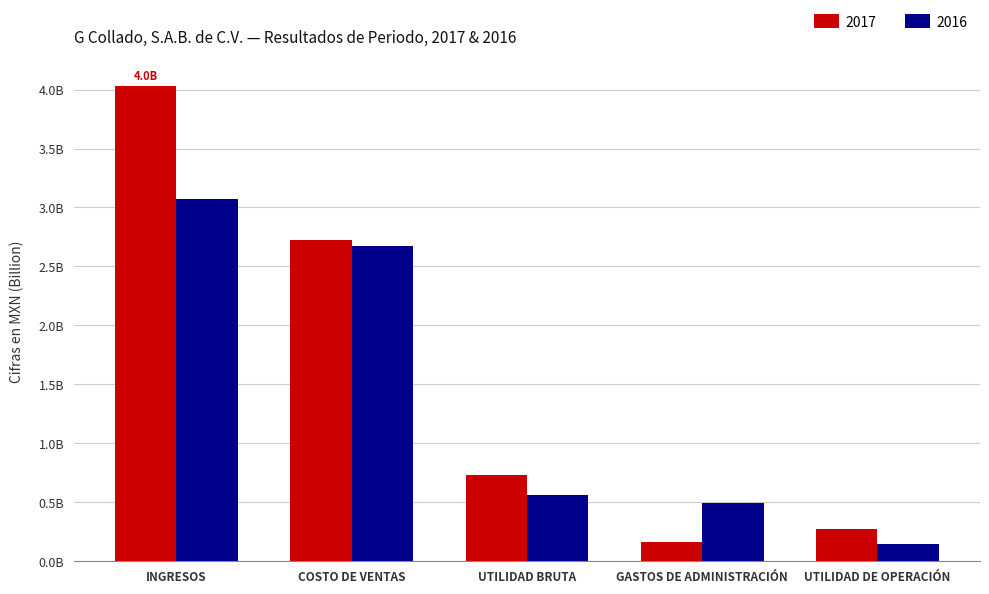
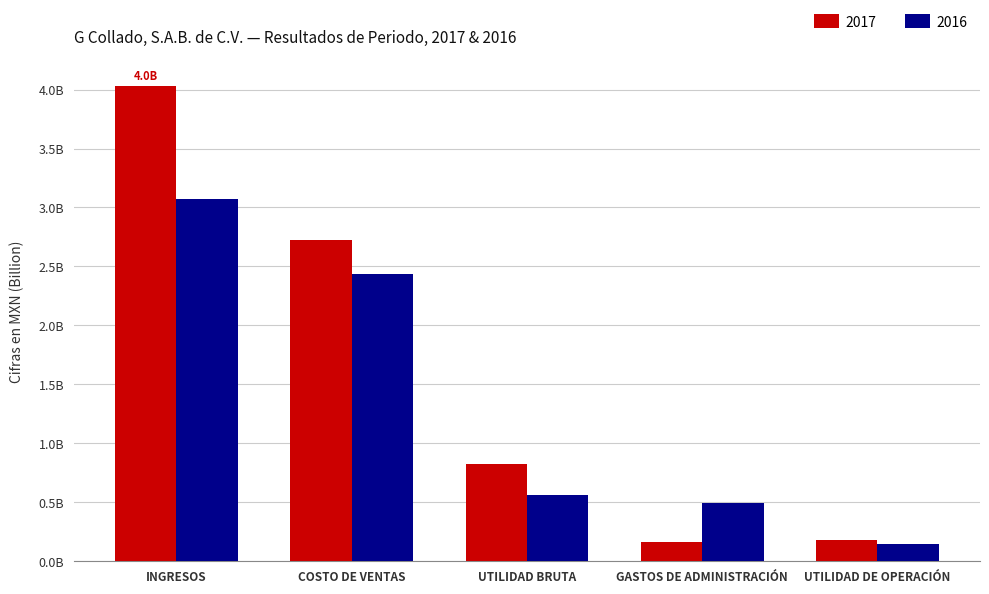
  {
    "2017": {
      "COSTO DE VENTAS": 2720000000,
-     "UTILIDAD BRUTA": 730000000,
+     "UTILIDAD BRUTA": 820000000,
      "GASTOS DE ADMINISTRACIÓN": 170000000,
-     "UTILIDAD DE OPERACIÓN": 270000000
+     "UTILIDAD DE OPERACIÓN": 180000000
    },
    "2016": {
      "INGRESOS": 3080000000,
-     "COSTO DE VENTAS": 2670000000,
+     "COSTO DE VENTAS": 2440000000,
      "UTILIDAD BRUTA": 560000000,
      "GASTOS DE ADMINISTRACIÓN": 500000000,
      "UTILIDAD DE OPERACIÓN": 140000000
    }
  }
